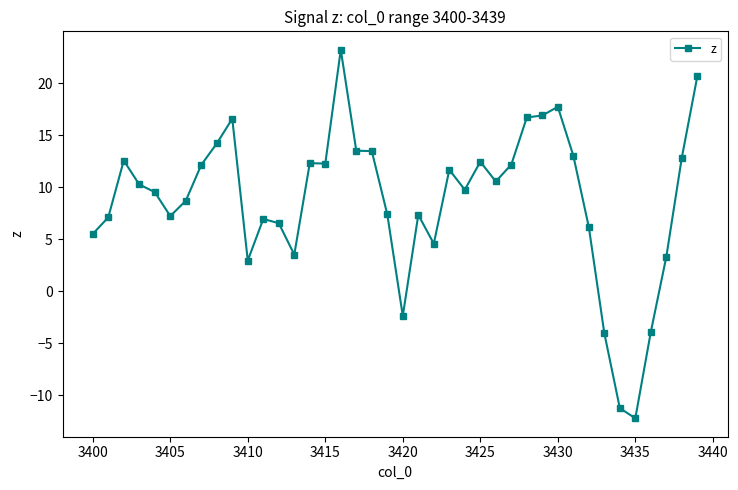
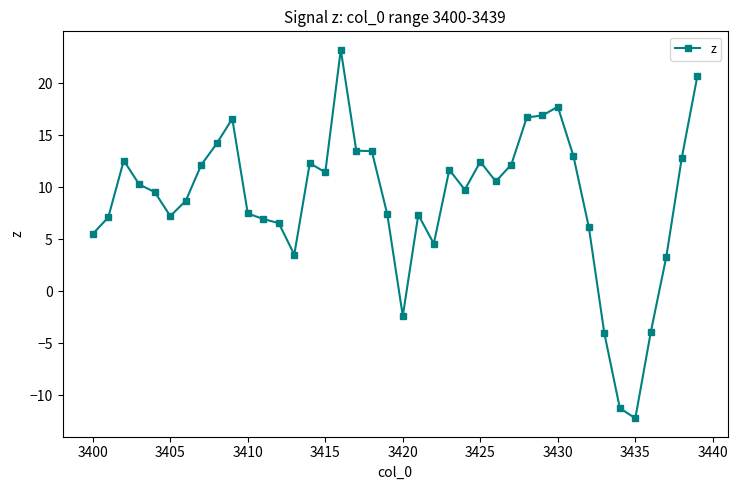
  {
    "3400": 5.5,
    "3405": 7.2,
-   "3410": 3.0,
-   "3415": 12.3,
+   "3410": 7.5,
+   "3415": 11.4,
    "3420": -2.4,
    "3425": 12.5,
    "3430": 17.7,
    "3435": -12.2
  }
